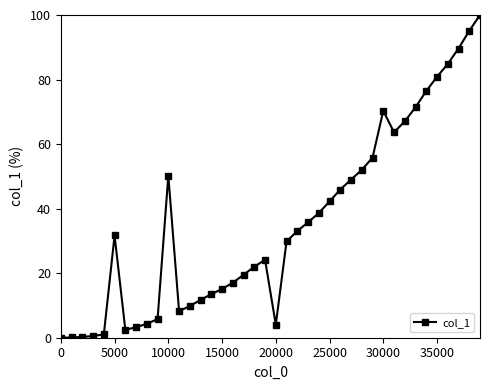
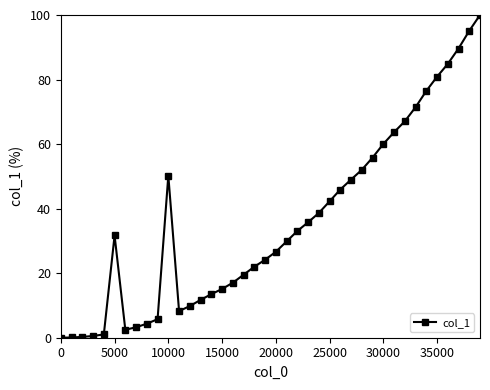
  {
    "0": 0,
    "5000": 32,
    "10000": 50,
    "15000": 15,
-   "20000": 4,
+   "20000": 27,
    "25000": 42,
-   "30000": 70,
+   "30000": 60,
    "35000": 81
  }
